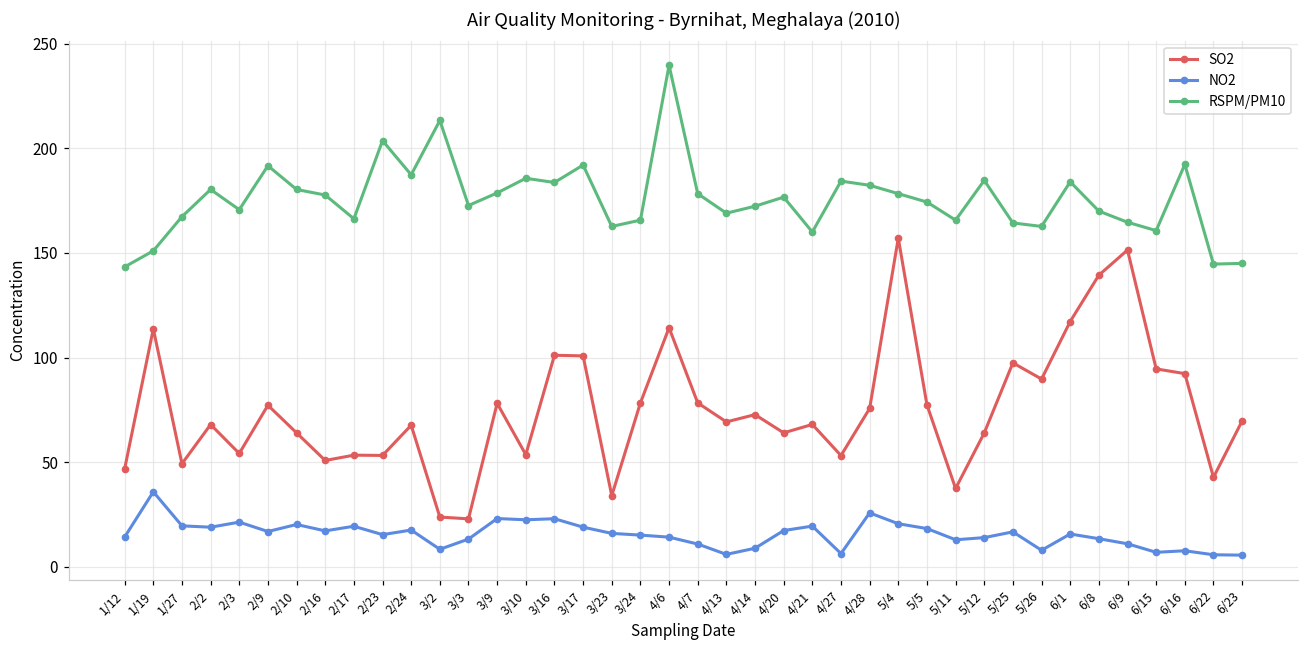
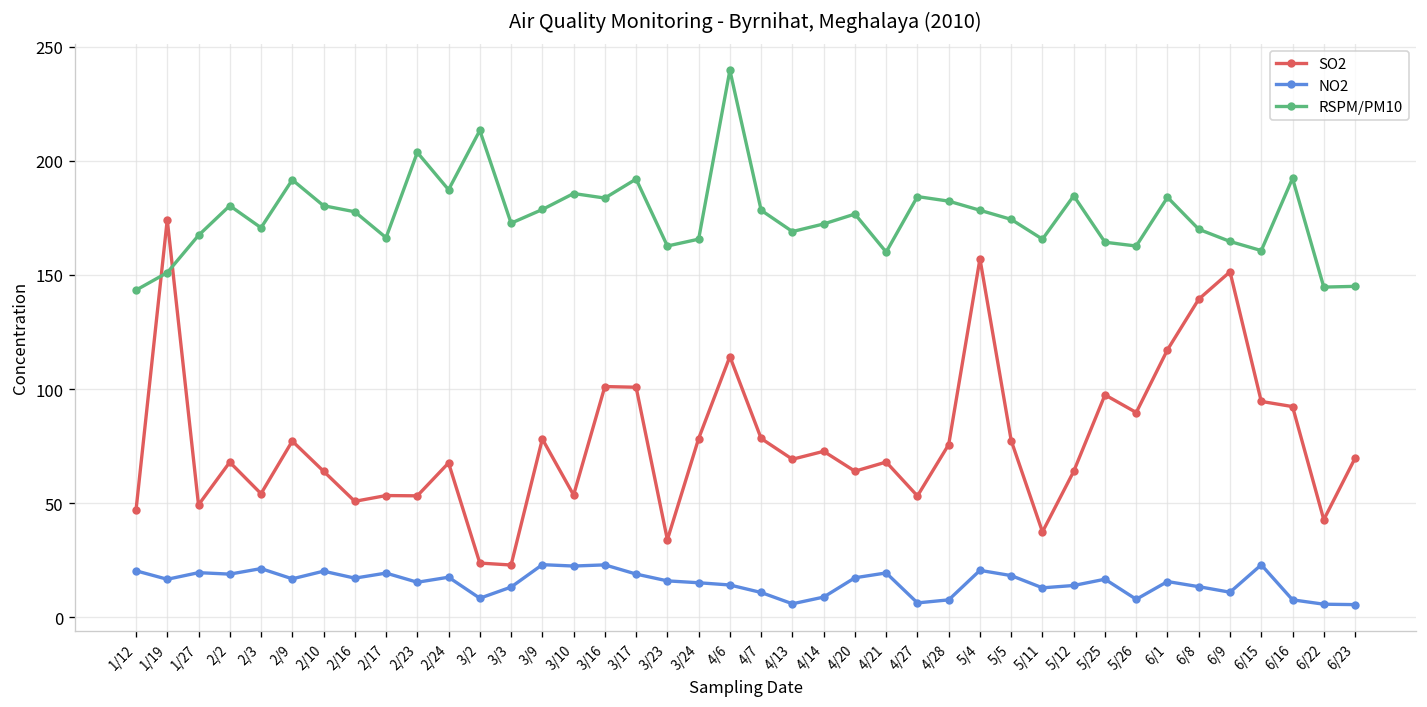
  {
    "SO2": {
      "1/12": 47,
-     "1/19": 114,
+     "1/19": 174,
      "1/27": 49,
      "2/2": 68,
      "2/3": 54,
      "2/9": 77,
      "2/10": 64,
      "2/16": 51,
      "2/17": 53,
      "2/23": 53,
      "2/24": 68,
      "3/2": 24,
      "3/3": 23,
      "3/9": 78,
      "3/10": 54,
      "3/16": 101,
      "3/17": 101,
      "3/23": 34,
      "3/24": 78,
      "4/6": 114,
      "4/7": 78,
      "4/13": 69,
      "4/14": 73,
      "4/20": 64,
      "4/21": 68,
      "4/27": 53,
      "4/28": 76,
      "5/4": 157,
      "5/5": 77,
      "5/11": 37,
      "5/12": 64,
      "5/25": 97,
      "5/26": 90,
      "6/1": 117,
      "6/8": 139,
      "6/9": 151,
      "6/15": 95,
      "6/16": 92,
      "6/22": 43,
      "6/23": 70
    },
    "NO2": {
-     "1/12": 14,
-     "1/19": 36,
+     "1/12": 20,
+     "1/19": 17,
      "1/27": 20,
      "2/2": 19,
      "2/3": 21,
      "2/9": 17,
      "2/10": 20,
      "2/16": 17,
      "2/17": 19,
      "2/23": 15,
      "2/24": 18,
      "3/2": 8,
      "3/3": 13,
      "3/9": 23,
      "3/10": 22,
      "3/16": 23,
      "3/17": 19,
      "3/23": 16,
      "3/24": 15,
      "4/6": 14,
      "4/7": 11,
      "4/13": 6,
      "4/14": 9,
      "4/20": 17,
      "4/21": 19,
      "4/27": 6,
-     "4/28": 26,
+     "4/28": 8,
      "5/4": 21,
      "5/5": 18,
      "5/11": 13,
      "5/12": 14,
      "5/25": 17,
      "5/26": 8,
      "6/1": 16,
      "6/8": 13,
      "6/9": 11,
-     "6/15": 7,
+     "6/15": 23,
      "6/16": 8,
      "6/22": 6,
      "6/23": 6
    },
    "RSPM/PM10": {
      "1/12": 143,
      "1/19": 151,
      "1/27": 167,
      "2/2": 180,
      "2/3": 171,
      "2/9": 192,
      "2/10": 180,
      "2/16": 178,
      "2/17": 166,
      "2/23": 204,
      "2/24": 187,
      "3/2": 213,
      "3/3": 173,
      "3/9": 179,
      "3/10": 186,
      "3/16": 184,
      "3/17": 192,
      "3/23": 163,
      "3/24": 166,
      "4/6": 240,
      "4/7": 178,
      "4/13": 169,
      "4/14": 172,
      "4/20": 177,
      "4/21": 160,
      "4/27": 184,
      "4/28": 182,
      "5/4": 178,
      "5/5": 174,
      "5/11": 166,
      "5/12": 185,
      "5/25": 164,
      "5/26": 163,
      "6/1": 184,
      "6/8": 170,
      "6/9": 165,
      "6/15": 161,
      "6/16": 192,
      "6/22": 145,
      "6/23": 145
    }
  }
